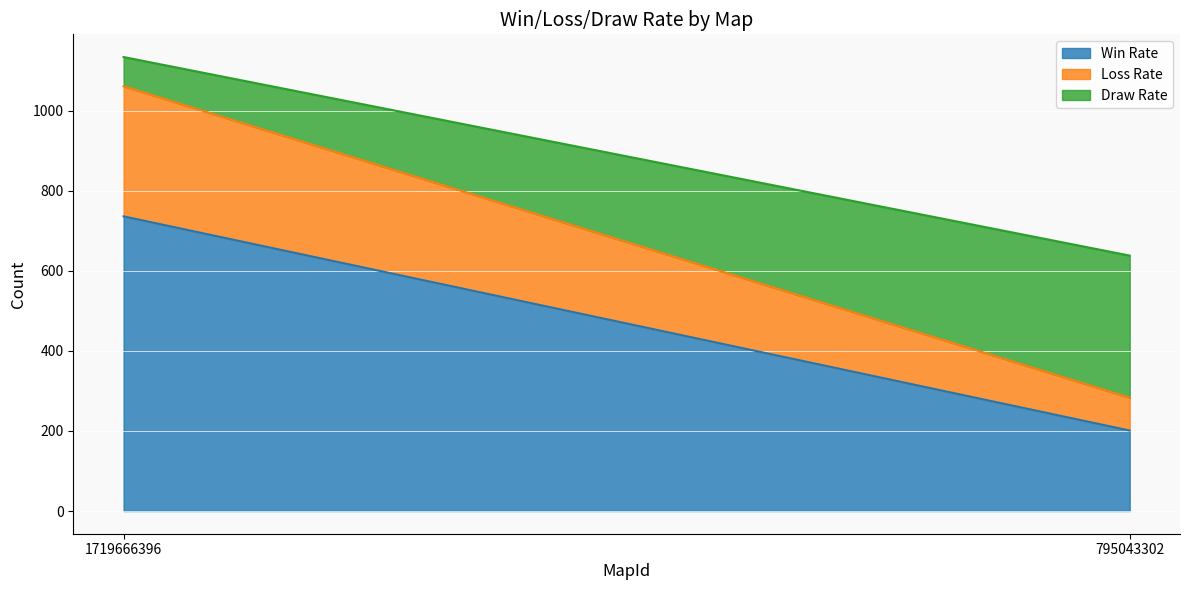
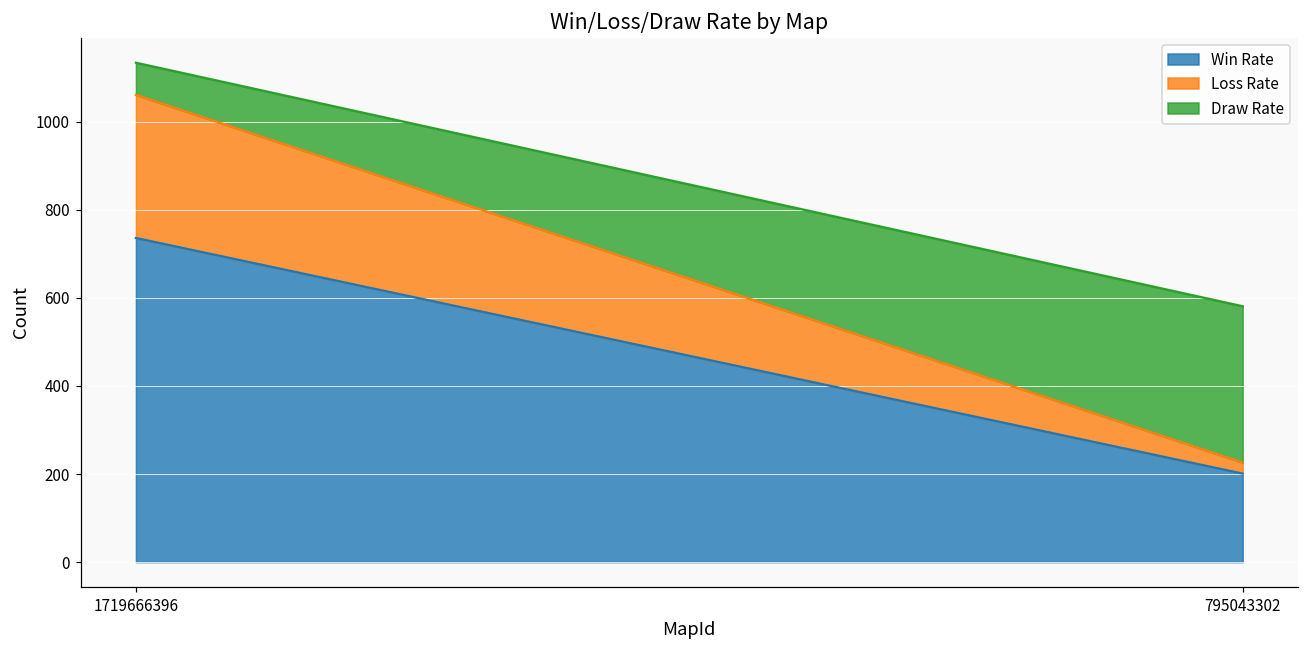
  {
    "Win Rate": {
      "1719666396": 740,
      "795043302": 200
    },
    "Loss Rate": {
      "1719666396": 330,
-     "795043302": 80
+     "795043302": 30
    },
    "Draw Rate": {
      "1719666396": 70,
      "795043302": 360
    }
  }
